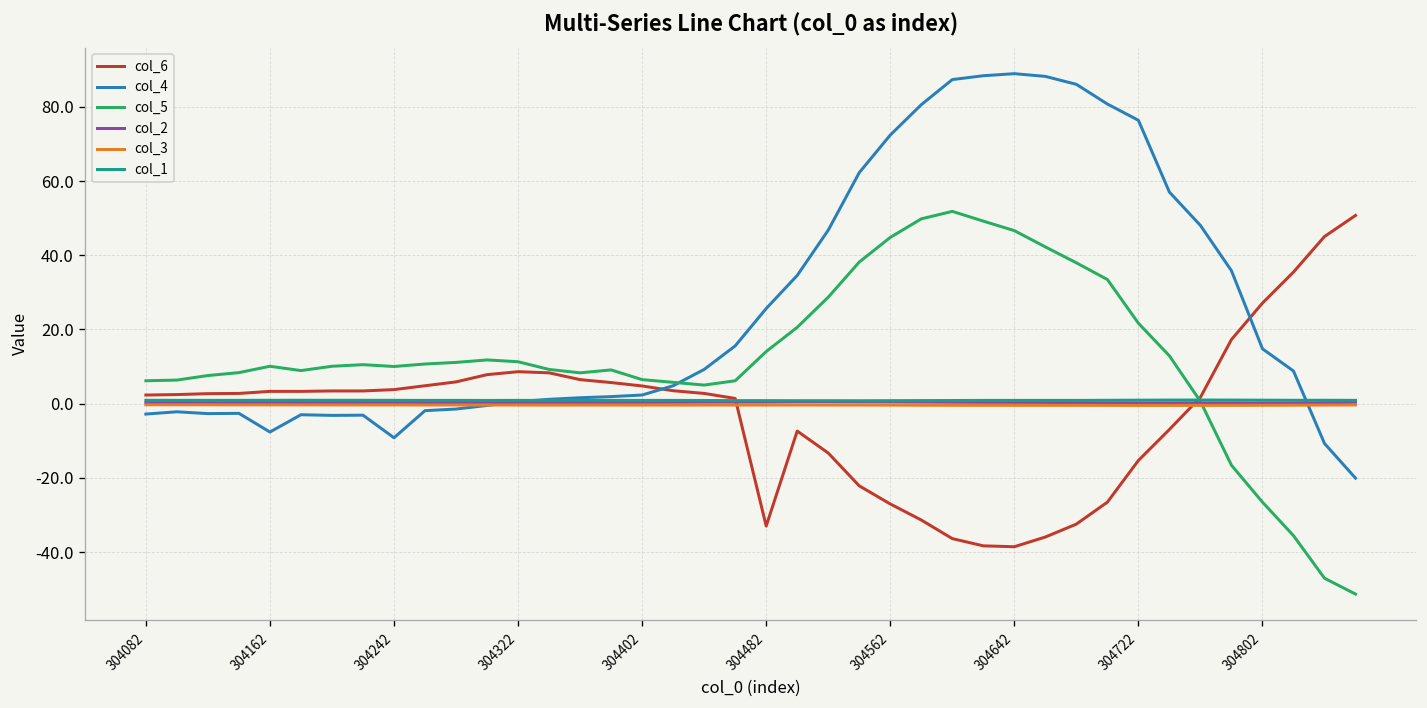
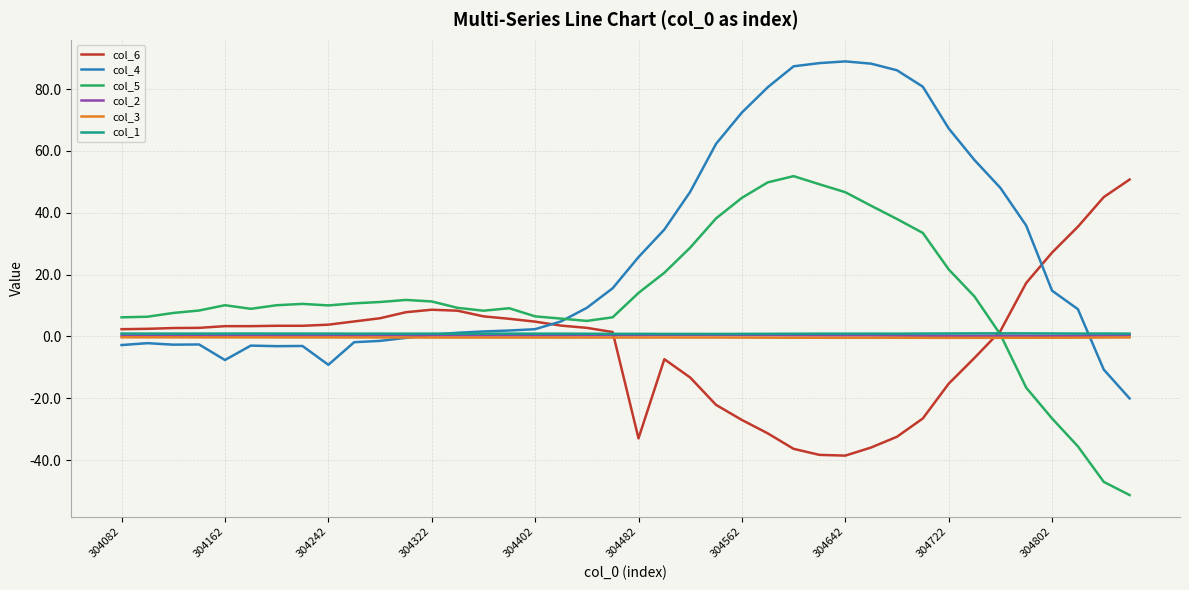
  {
    "col_6": {
      "304082": 2,
      "304162": 3,
      "304242": 4,
      "304322": 9,
      "304402": 5,
      "304482": -33,
      "304562": -27,
      "304642": -39,
      "304722": -15,
      "304802": 27
    },
    "col_4": {
      "304082": -3,
      "304162": -8,
      "304242": -9,
      "304402": 2,
      "304482": 26,
      "304562": 72,
      "304642": 89,
-     "304722": 76,
+     "304722": 67,
      "304802": 15
    },
    "col_3": {
      "304562": 0
    }
  }
